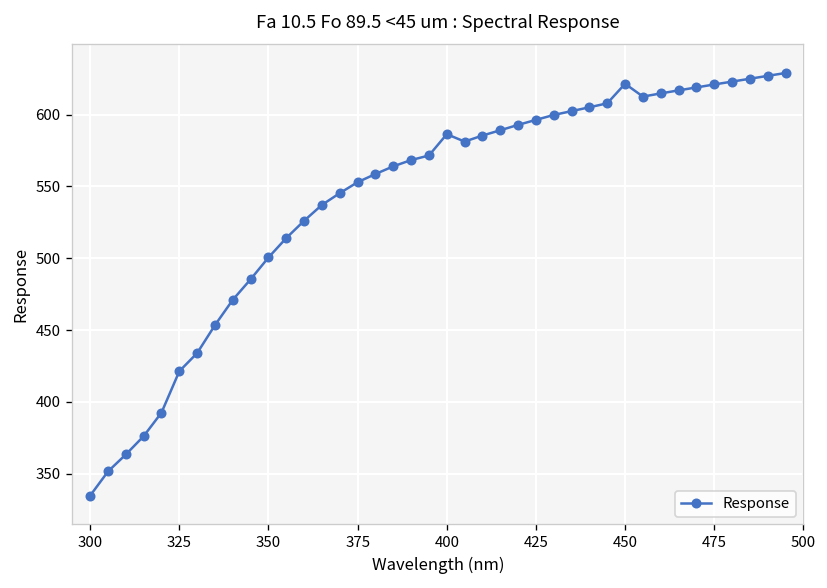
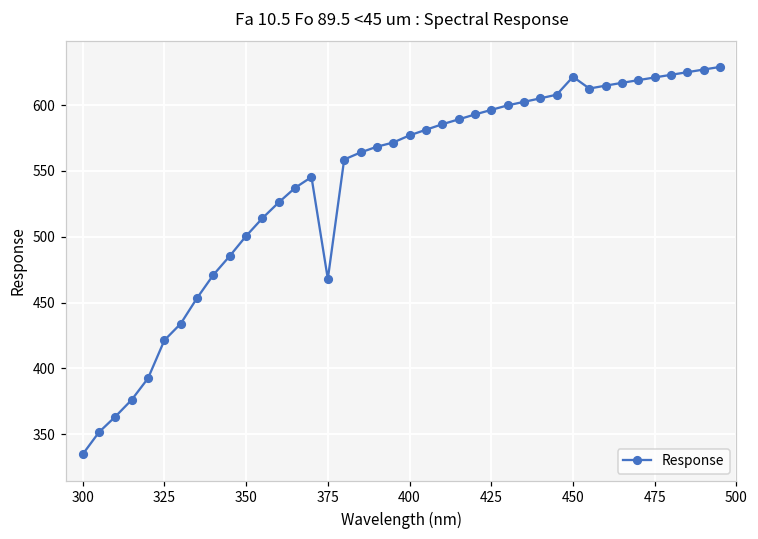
  {
    "300": 335,
    "325": 421,
    "350": 501,
-   "375": 553,
-   "400": 586,
+   "375": 468,
+   "400": 577,
    "425": 596,
    "450": 621,
    "475": 621
  }
